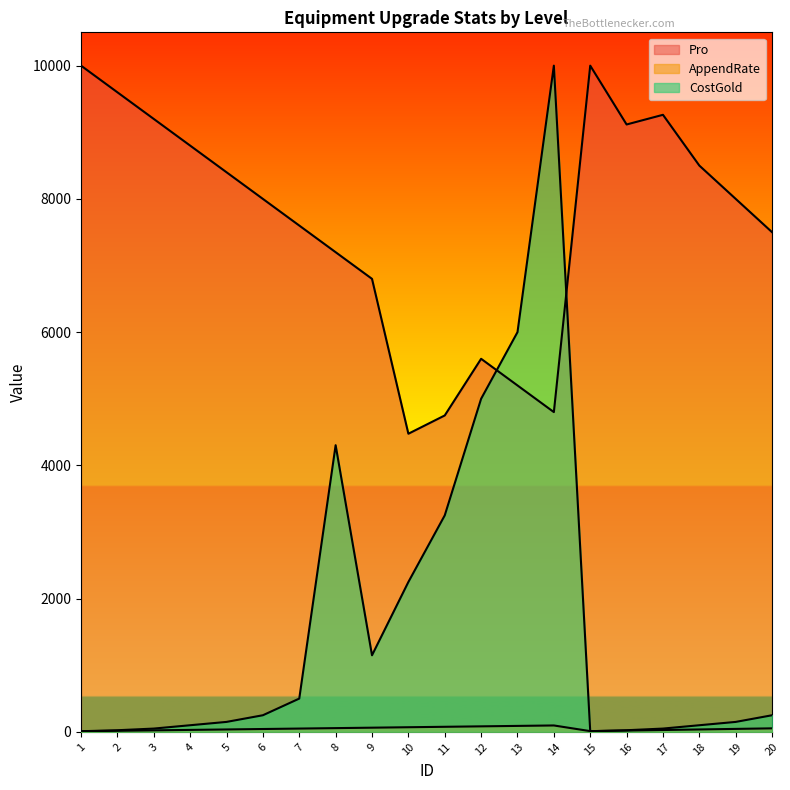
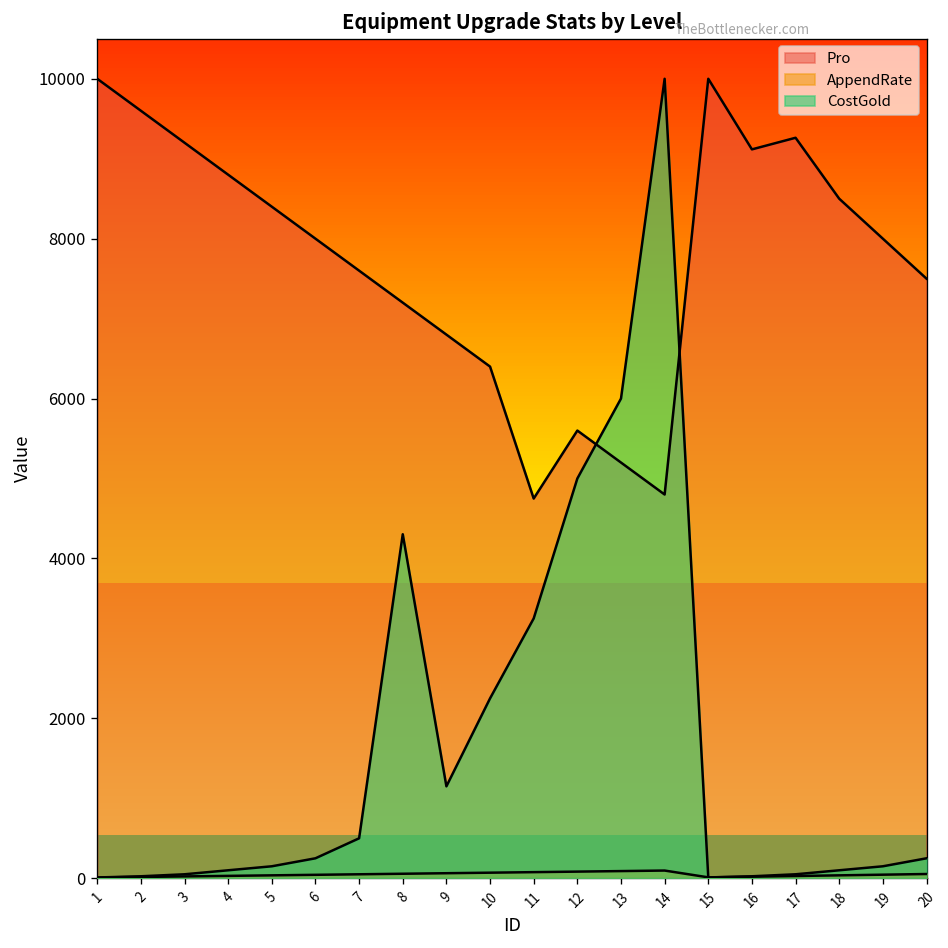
  {
    "Pro": {
      "1": 10000,
      "2": 9600,
      "3": 9200,
      "4": 8800,
      "5": 8400,
      "6": 8000,
      "7": 7600,
      "8": 7200,
      "9": 6800,
-     "10": 4500,
+     "10": 6400,
      "11": 4700,
      "12": 5600,
      "13": 5200,
      "14": 4800,
      "15": 10000,
      "16": 9100,
      "17": 9300,
      "18": 8500,
      "19": 8000,
      "20": 7500
    },
    "AppendRate": {
      "4": 0,
      "5": 0,
      "6": 0,
      "7": 100,
      "8": 100,
      "9": 100,
      "10": 100,
      "11": 100,
      "12": 100,
      "13": 100,
      "14": 100,
      "18": 0,
      "19": 0,
      "20": 100
    },
    "CostGold": {
      "4": 100,
      "5": 200,
      "6": 300,
      "7": 500,
      "8": 4300,
      "9": 1200,
      "10": 2300,
      "11": 3300,
      "12": 5000,
      "13": 6000,
      "14": 10000,
      "18": 100,
      "19": 200,
      "20": 300
    }
  }
